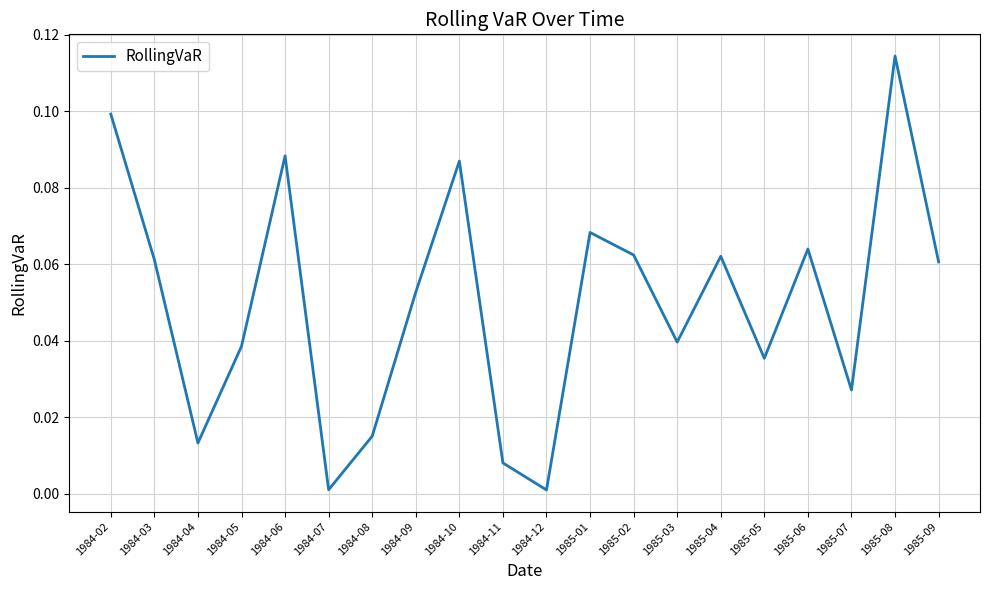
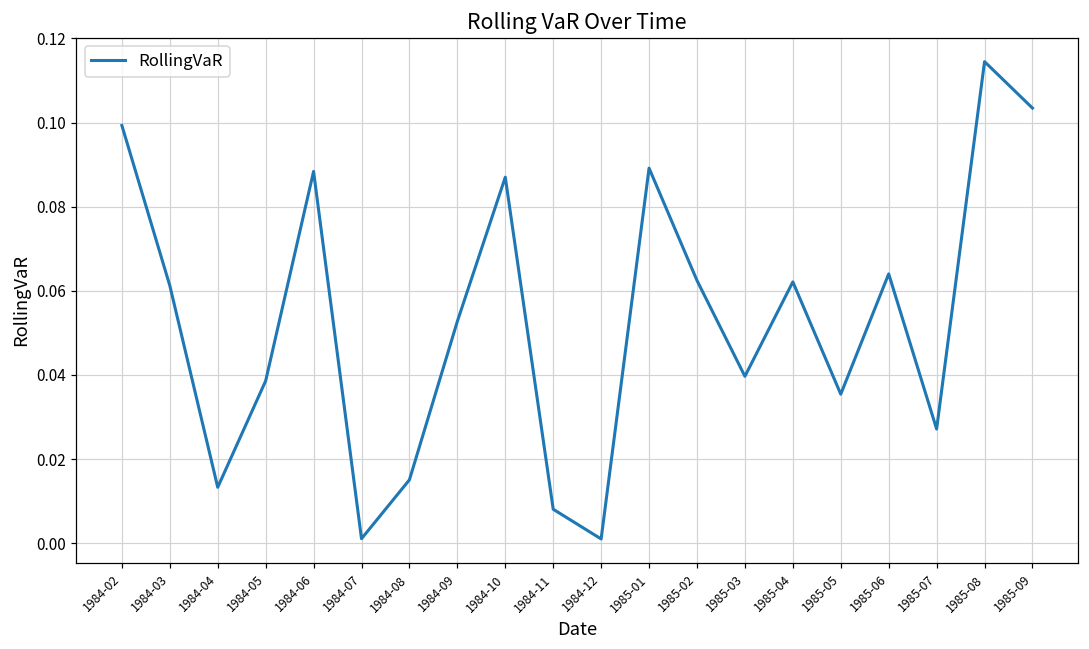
  {
    "1984-02": 0.099,
    "1984-03": 0.061,
    "1984-04": 0.013,
    "1984-05": 0.039,
    "1984-06": 0.088,
    "1984-07": 0.001,
    "1984-08": 0.015,
    "1984-09": 0.053,
    "1984-10": 0.087,
    "1984-11": 0.008,
    "1984-12": 0.001,
-   "1985-01": 0.068,
+   "1985-01": 0.089,
    "1985-02": 0.062,
    "1985-03": 0.040,
    "1985-04": 0.062,
    "1985-05": 0.035,
    "1985-06": 0.064,
    "1985-07": 0.027,
    "1985-08": 0.114,
-   "1985-09": 0.061
+   "1985-09": 0.103
  }
